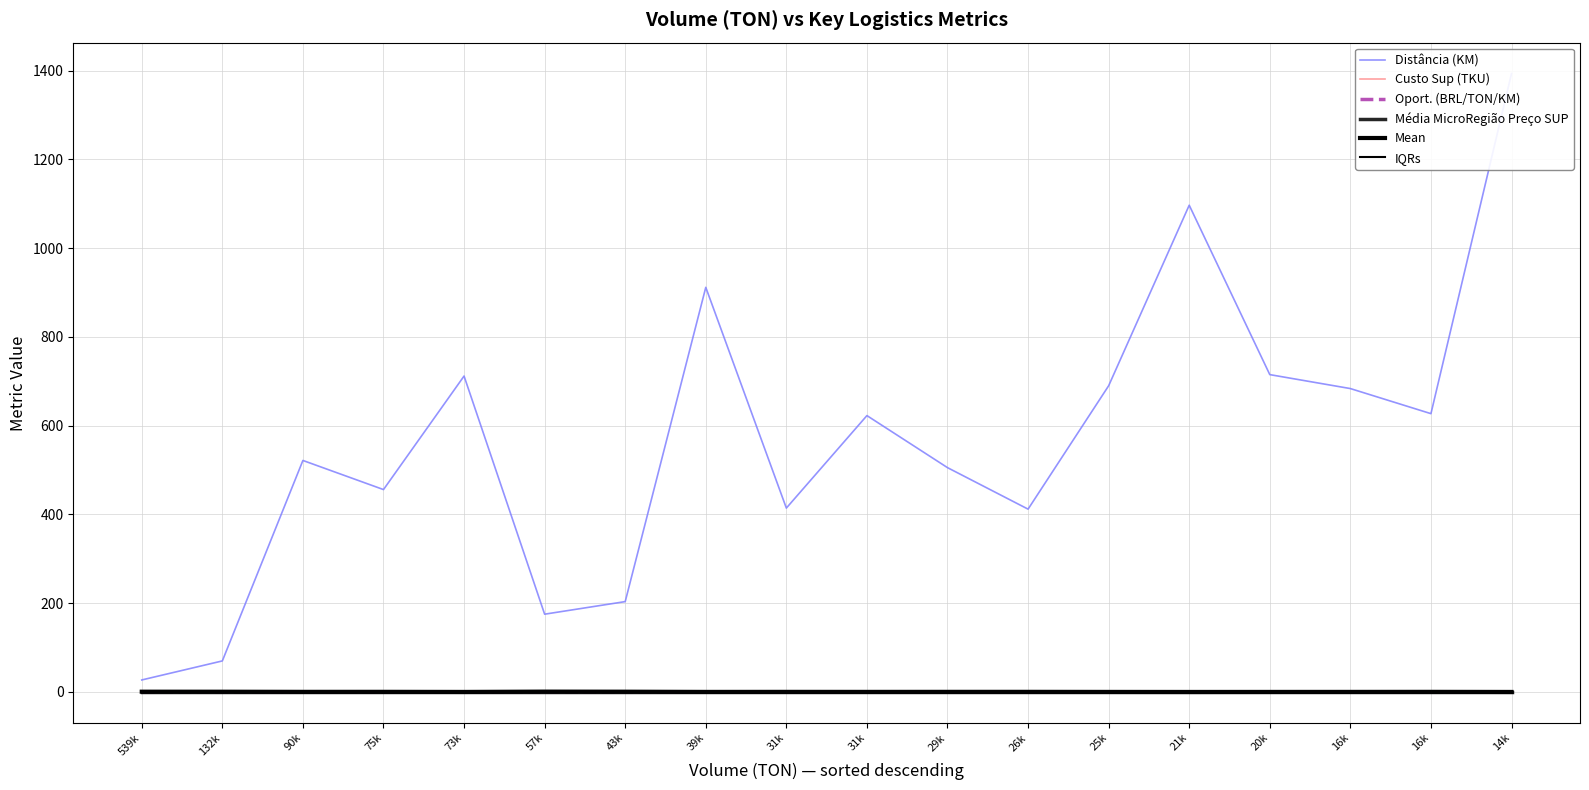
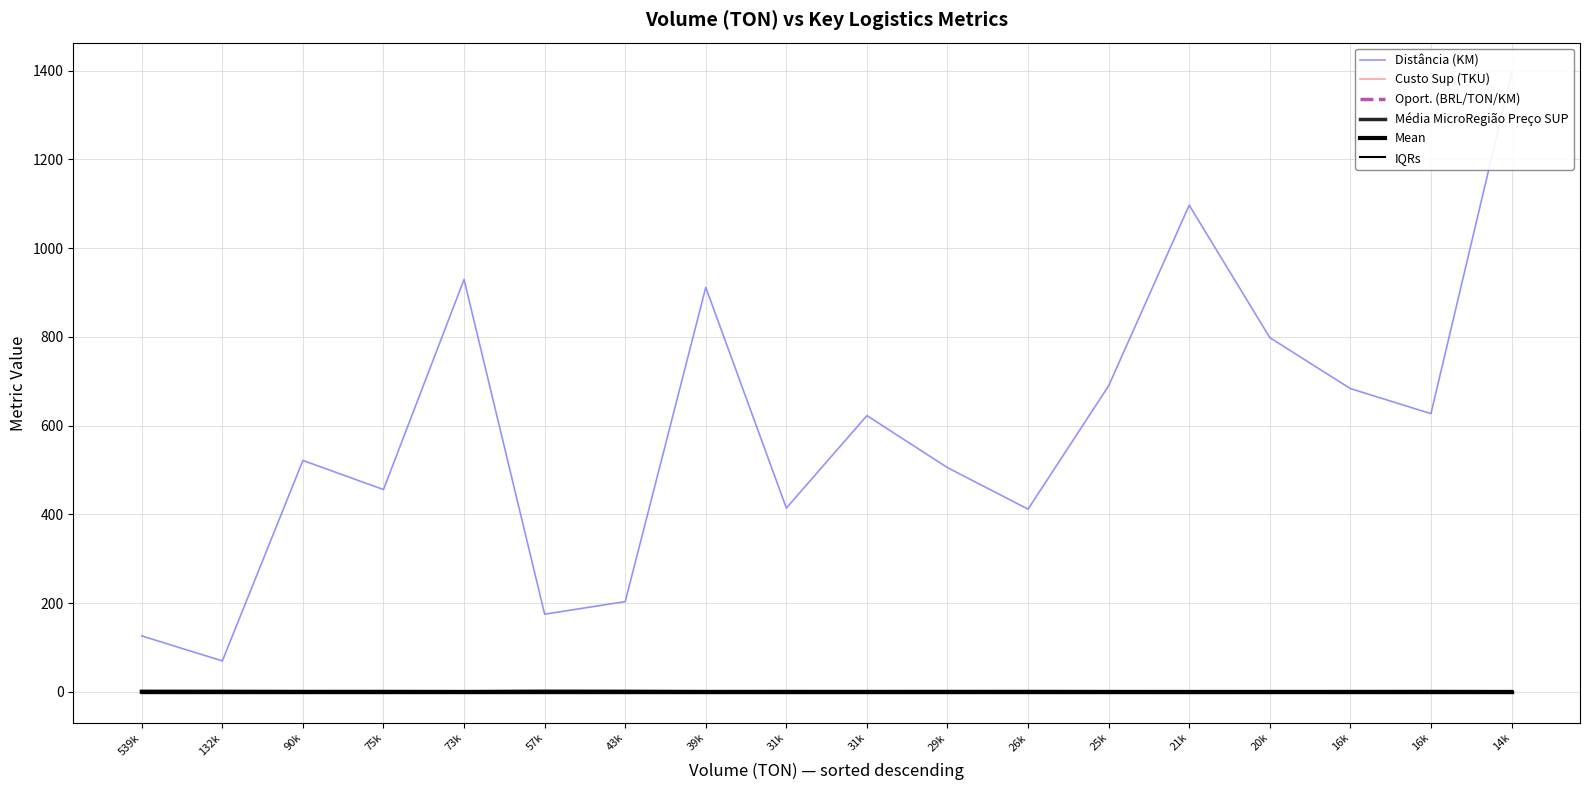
  {
    "Distância (KM)": {
-     "539k": 30,
+     "539k": 130,
      "132k": 70,
      "90k": 520,
      "75k": 460,
-     "73k": 710,
+     "73k": 930,
      "57k": 180,
      "43k": 200,
      "39k": 910,
      "29k": 510,
      "26k": 410,
      "25k": 690,
      "21k": 1100,
-     "20k": 720
+     "20k": 800
    },
    "IQRs": {
      "539k": 0,
      "132k": 0,
      "90k": 0,
      "75k": 0,
      "73k": 0,
      "57k": 0,
      "43k": 0,
      "39k": 0,
      "29k": 0,
      "26k": 0,
      "25k": 0,
      "21k": 0,
      "20k": 0,
      "14k": 0
    }
  }
